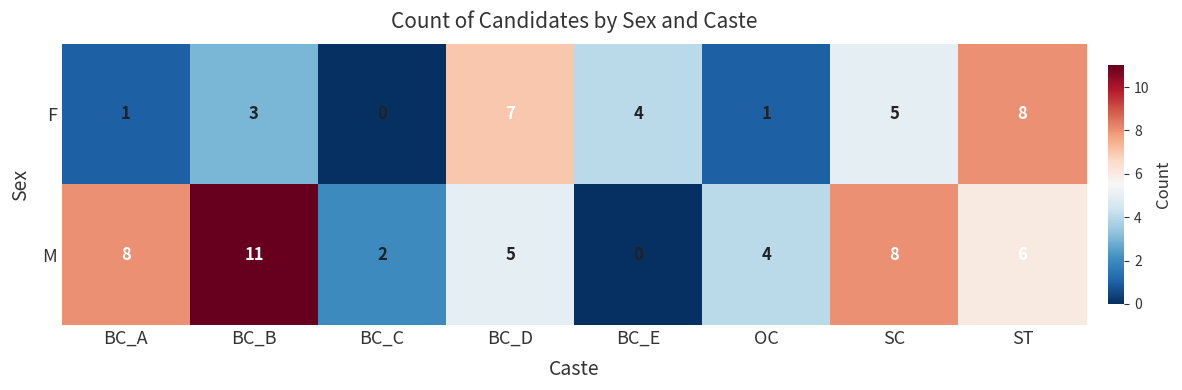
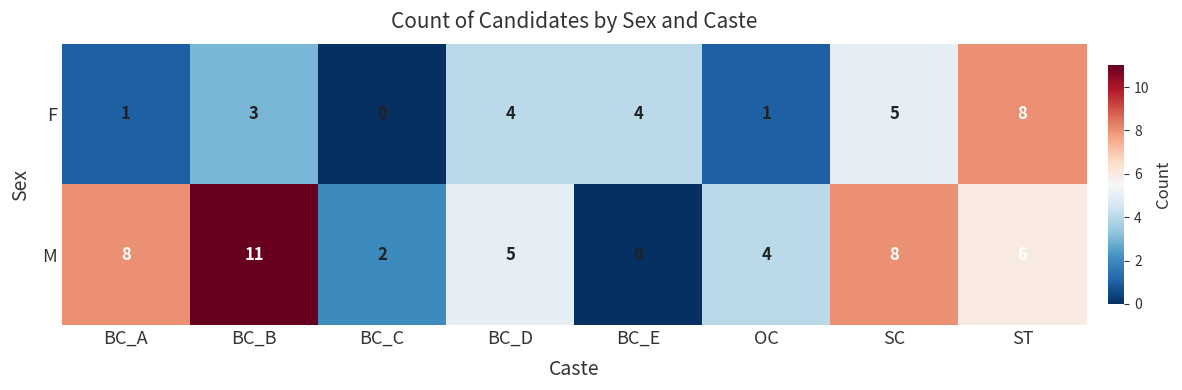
  {
    "F": {
      "BC_A": 1,
      "BC_B": 3,
      "BC_C": 0,
-     "BC_D": 7,
+     "BC_D": 4,
      "BC_E": 4,
      "OC": 1,
      "SC": 5,
      "ST": 8
    },
    "M": {
      "BC_A": 8,
      "BC_B": 11,
      "BC_C": 2,
      "BC_D": 5,
      "BC_E": 0,
      "OC": 4,
      "SC": 8
    }
  }
